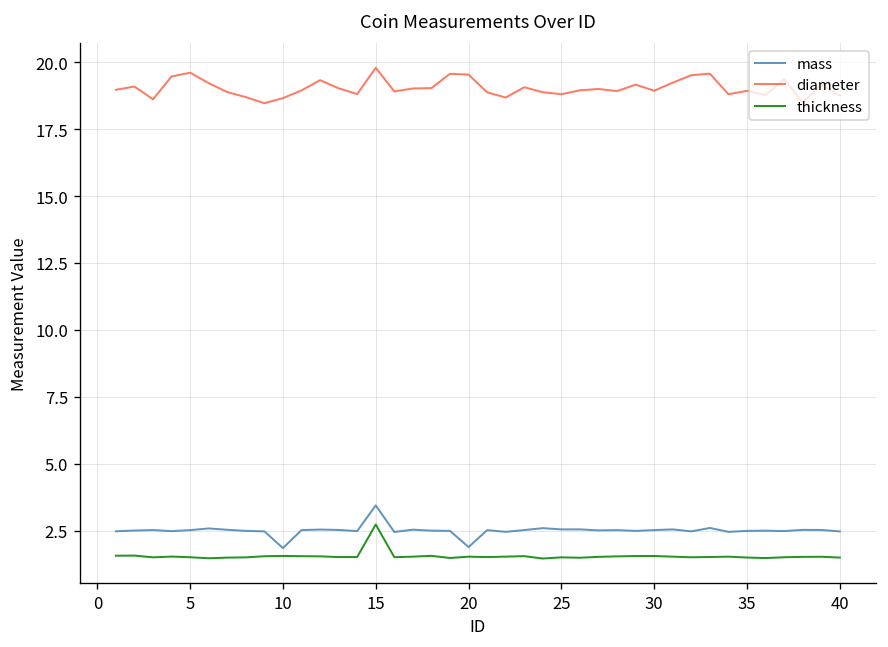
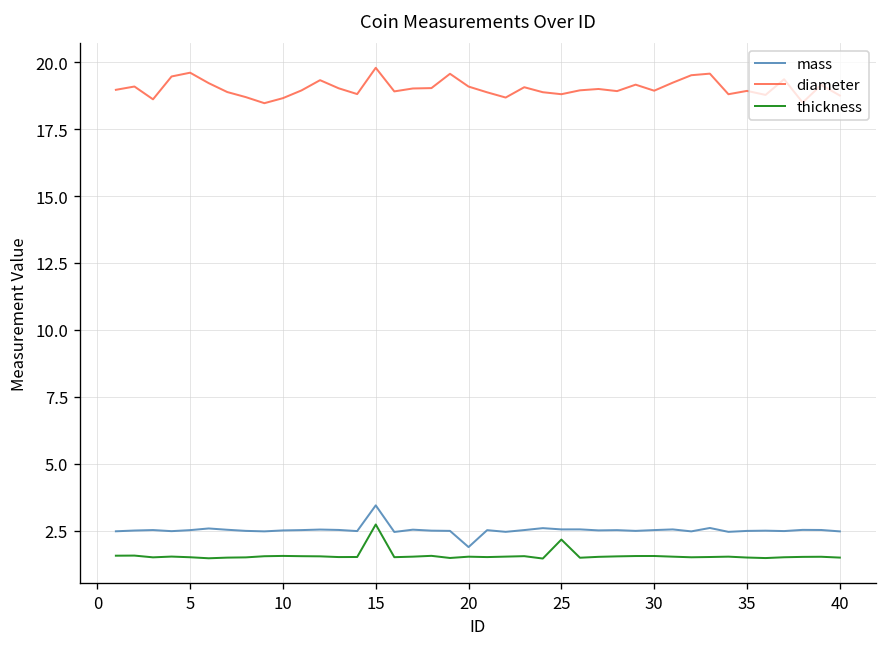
  {
    "mass": {
      "5": 2.5,
-     "10": 1.8,
+     "10": 2.5,
      "15": 3.4,
      "20": 1.9,
      "25": 2.5,
      "30": 2.5,
      "35": 2.5,
      "40": 2.5
    },
    "diameter": {
      "5": 19.6,
      "10": 18.7,
      "15": 19.8,
-     "20": 19.5,
+     "20": 19.1,
      "25": 18.8,
      "30": 18.9,
      "35": 18.9
    },
    "thickness": {
      "5": 1.5,
      "10": 1.6,
      "15": 2.7,
      "20": 1.5,
-     "25": 1.5,
+     "25": 2.2,
      "30": 1.6,
      "35": 1.5,
      "40": 1.5
    }
  }
